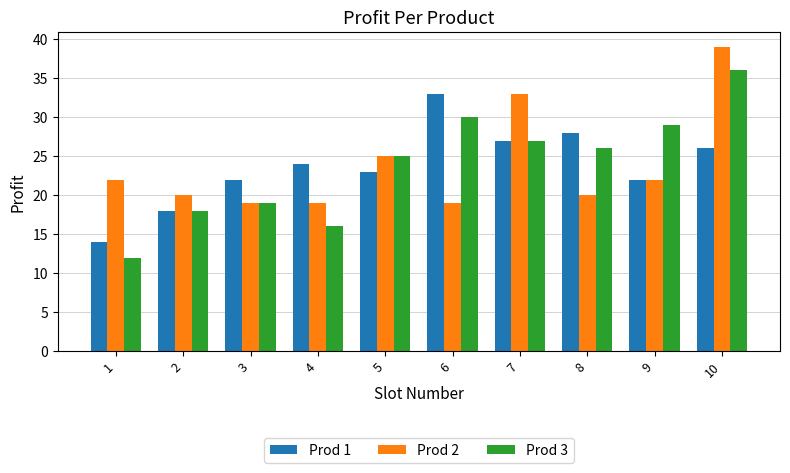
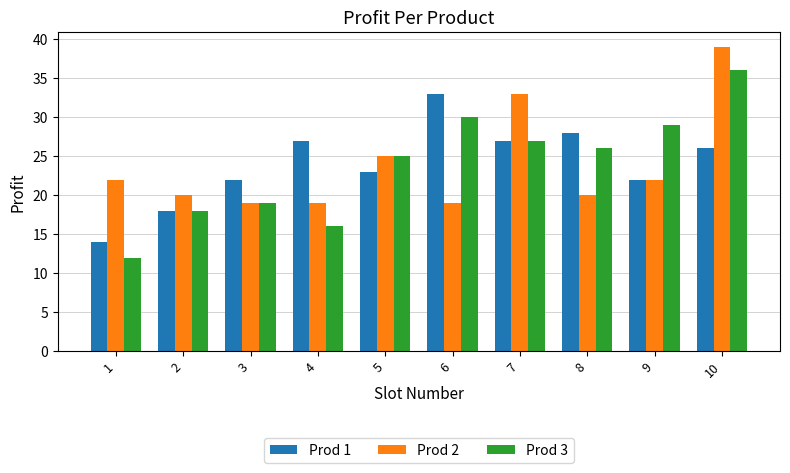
  {
    "Prod 1": {
      "1": 14,
      "2": 18,
      "3": 22,
-     "4": 24,
+     "4": 27,
      "5": 23,
      "6": 33,
      "7": 27,
      "8": 28,
      "9": 22,
      "10": 26
    },
    "Prod 2": {
      "1": 22,
      "2": 20,
      "3": 19,
      "4": 19,
      "5": 25,
      "6": 19,
      "7": 33,
      "8": 20,
      "9": 22,
      "10": 39
    },
    "Prod 3": {
      "1": 12,
      "2": 18,
      "3": 19,
      "4": 16,
      "5": 25,
      "6": 30,
      "7": 27,
      "8": 26,
      "9": 29,
      "10": 36
    }
  }
